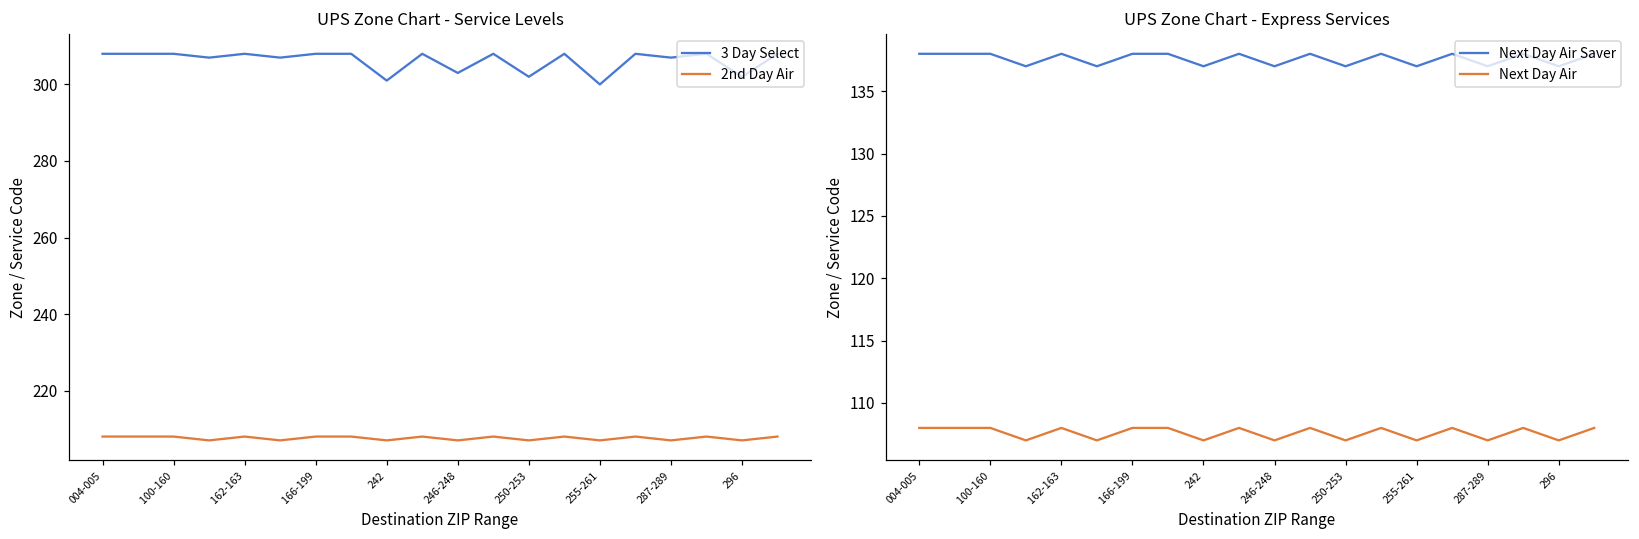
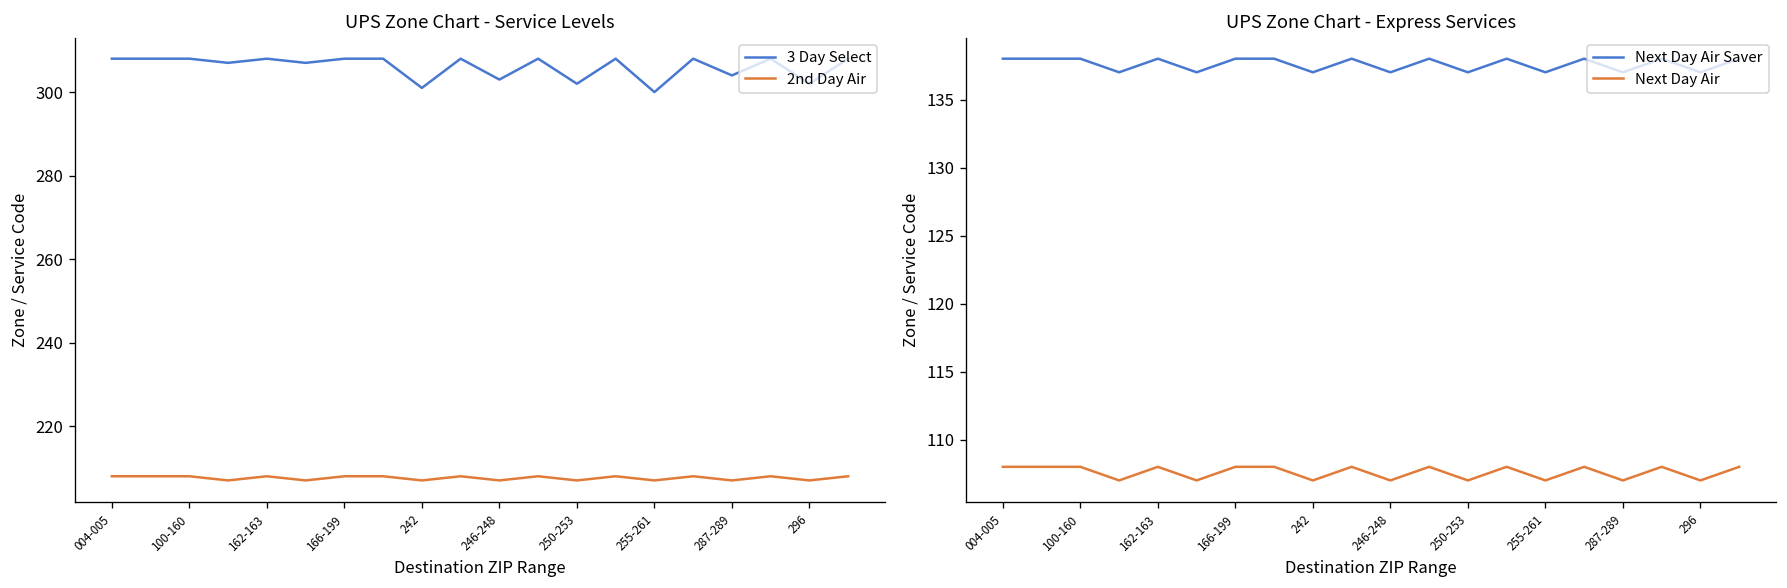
  {
    "UPS Zone Chart - Service Levels": {
      "3 Day Select": {
        "004-005": 308,
        "100-160": 308,
        "162-163": 308,
        "166-199": 308,
        "242": 301,
        "246-248": 303,
        "250-253": 302,
        "255-261": 300,
-       "287-289": 307
+       "287-289": 304
      },
      "2nd Day Air": {
        "004-005": 208,
        "100-160": 208,
        "162-163": 208,
        "166-199": 208,
        "242": 207,
        "246-248": 207,
        "250-253": 207,
        "255-261": 207,
        "287-289": 207,
        "296": 207
      }
    },
    "UPS Zone Chart - Express Services": {
      "Next Day Air Saver": {
        "004-005": 138.0,
        "100-160": 138.0,
        "162-163": 138.0,
        "166-199": 138.0,
        "242": 137.0,
        "246-248": 137.0,
        "250-253": 137.0,
        "255-261": 137.0
      },
      "Next Day Air": {
        "004-005": 108.0,
        "100-160": 108.0,
        "162-163": 108.0,
        "166-199": 108.0,
        "242": 107.0,
        "246-248": 107.0,
        "250-253": 107.0,
        "255-261": 107.0,
        "287-289": 107.0,
        "296": 107.0
      }
    }
  }
